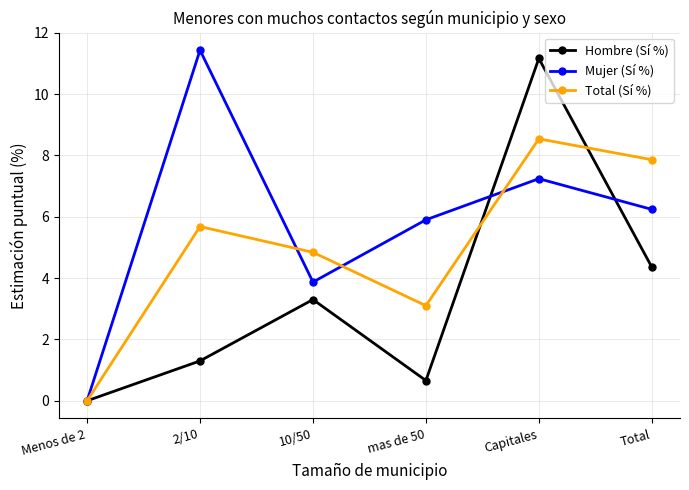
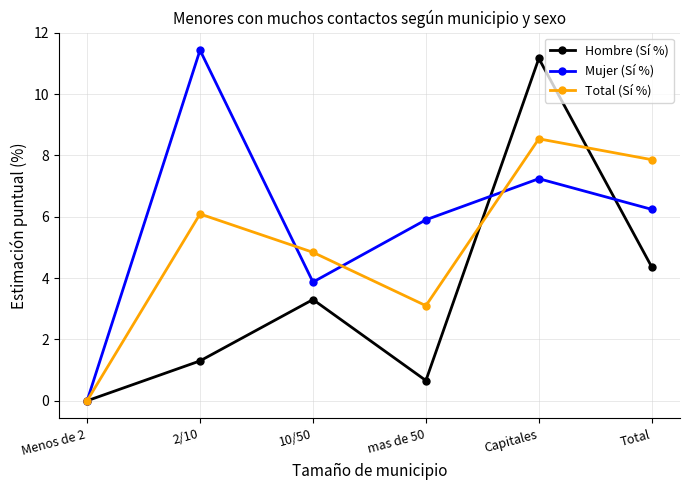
  {
    "Hombre (Sí %)": {
      "2/10": 1.3,
      "10/50": 3.3,
      "mas de 50": 0.7,
      "Capitales": 11.2,
      "Total": 4.4
    },
    "Mujer (Sí %)": {
      "2/10": 11.4,
      "10/50": 3.9,
      "mas de 50": 5.9,
      "Capitales": 7.2,
      "Total": 6.2
    },
    "Total (Sí %)": {
-     "2/10": 5.7,
+     "2/10": 6.1,
      "10/50": 4.8,
      "mas de 50": 3.1,
      "Capitales": 8.5,
      "Total": 7.9
    }
  }
